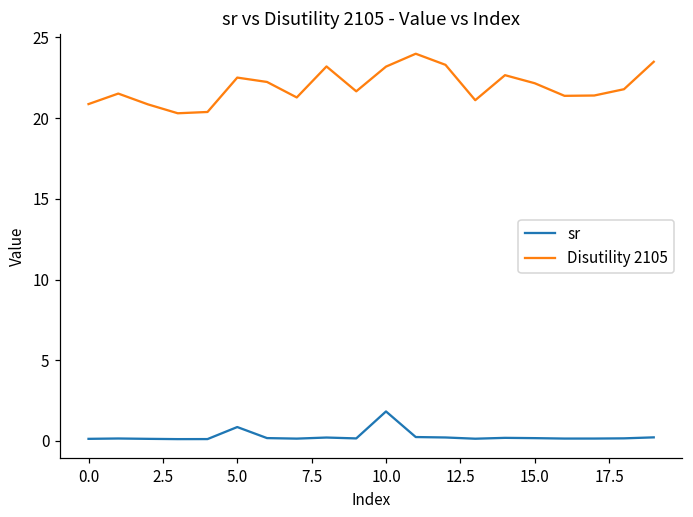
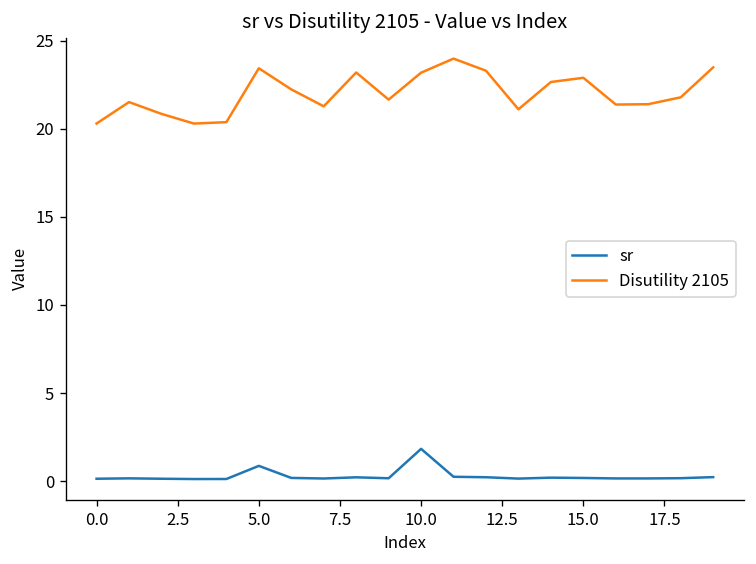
  {
    "sr": {
      "0.0": 0.1,
      "5.0": 0.9,
      "10.0": 1.8,
      "15.0": 0.2
    },
    "Disutility 2105": {
-     "0.0": 20.9,
-     "5.0": 22.5,
+     "0.0": 20.3,
+     "5.0": 23.4,
      "10.0": 23.2,
-     "15.0": 22.2
+     "15.0": 22.9
    }
  }
